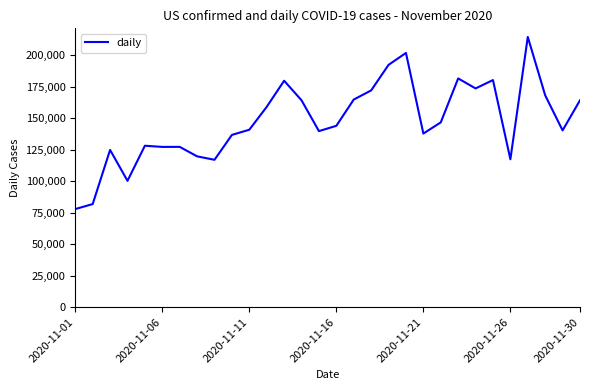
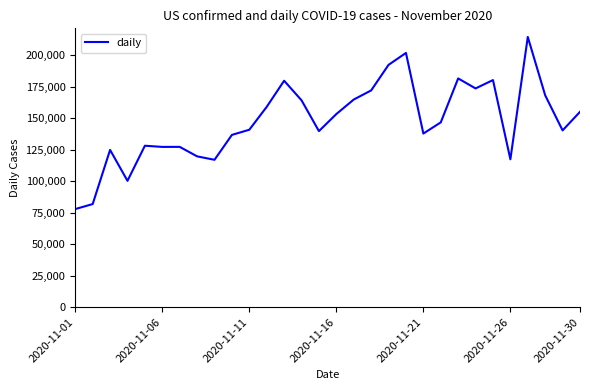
  {
    "2020-11-01": "78,000",
    "2020-11-06": "127,000",
    "2020-11-11": "141,000",
-   "2020-11-16": "144,000",
+   "2020-11-16": "153,000",
    "2020-11-21": "138,000",
    "2020-11-26": "117,000",
-   "2020-11-30": "164,000"
+   "2020-11-30": "155,000"
  }
